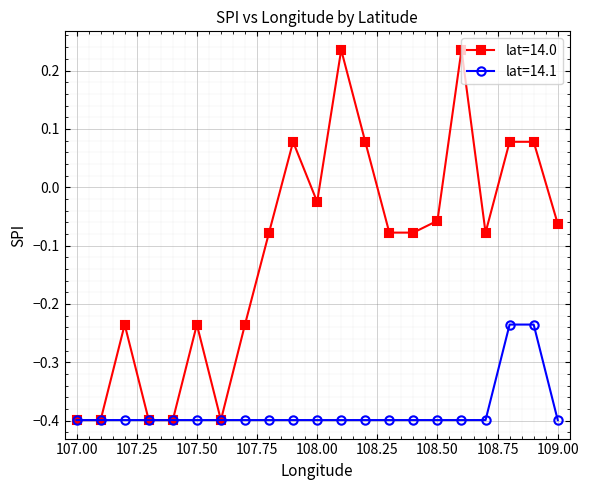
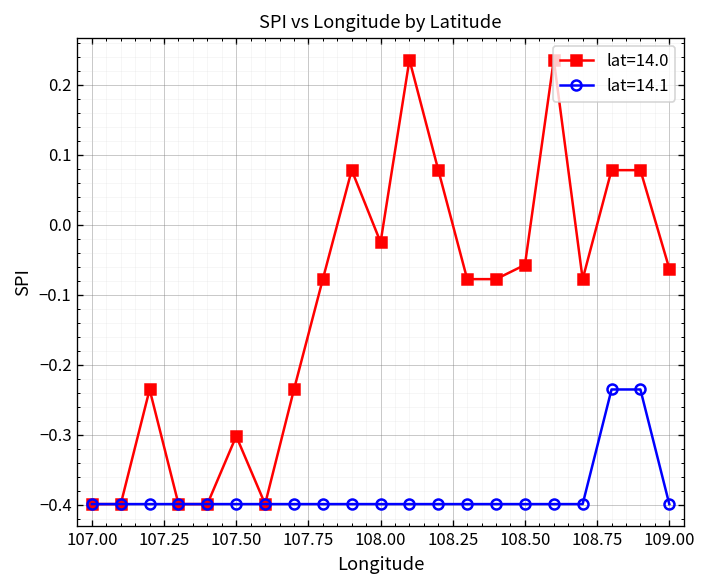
  {
    "lat=14.0": {
-     "107.50": -0.24,
+     "107.50": -0.30,
      "108.00": -0.03,
      "108.50": -0.06,
      "109.00": -0.06
    },
    "lat=14.1": {
      "107.50": -0.40,
      "108.00": -0.40,
      "108.50": -0.40,
      "109.00": -0.40
    }
  }
